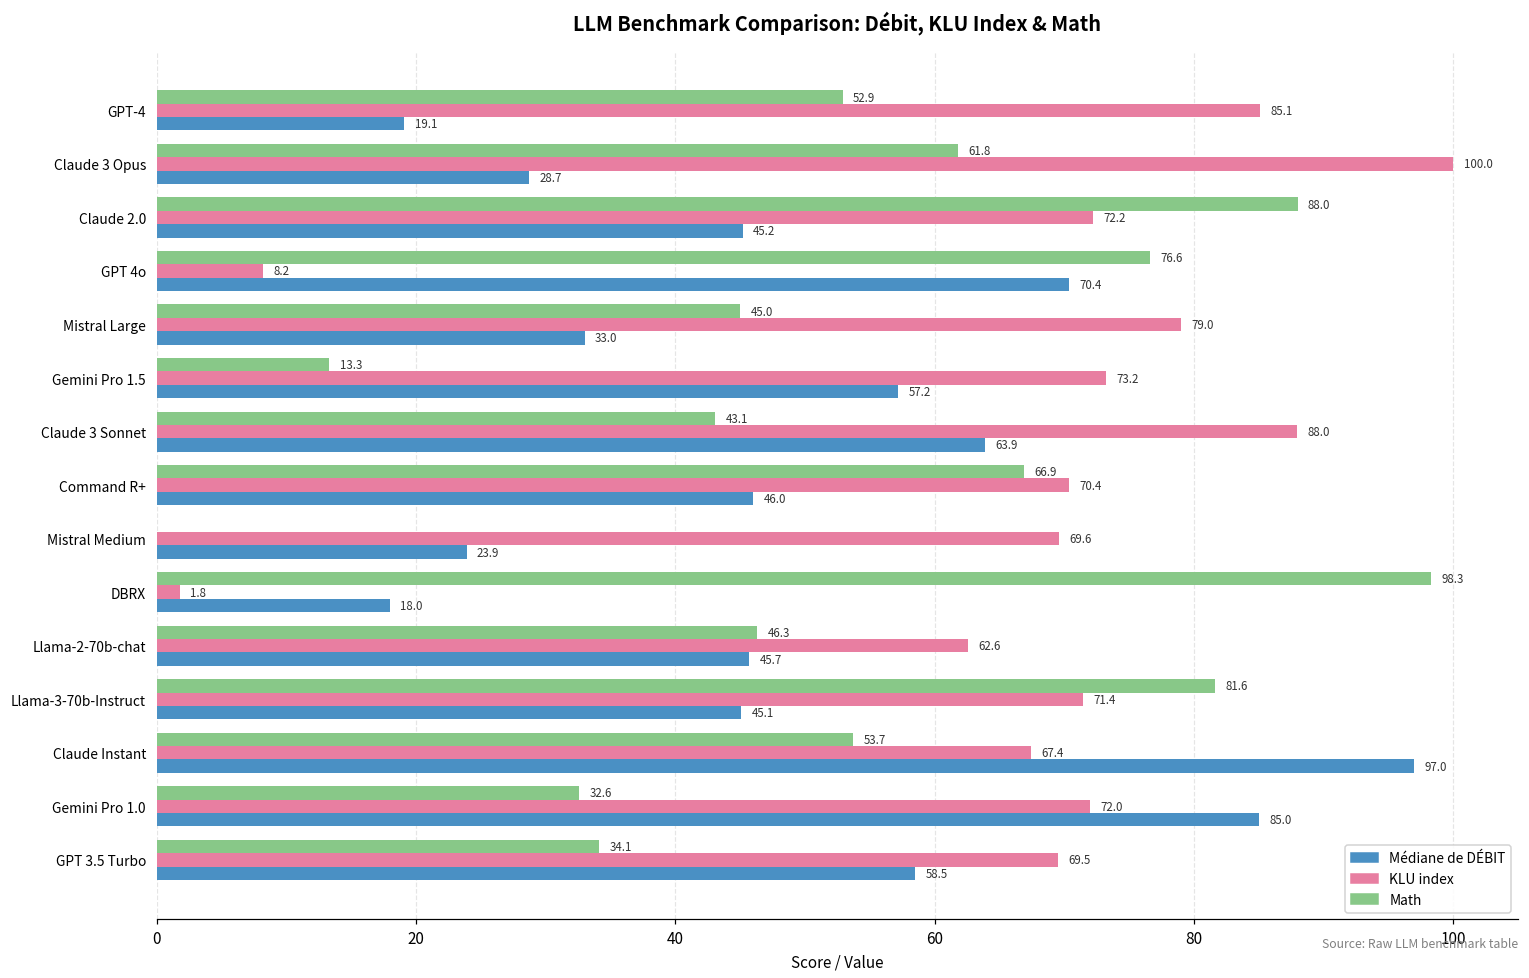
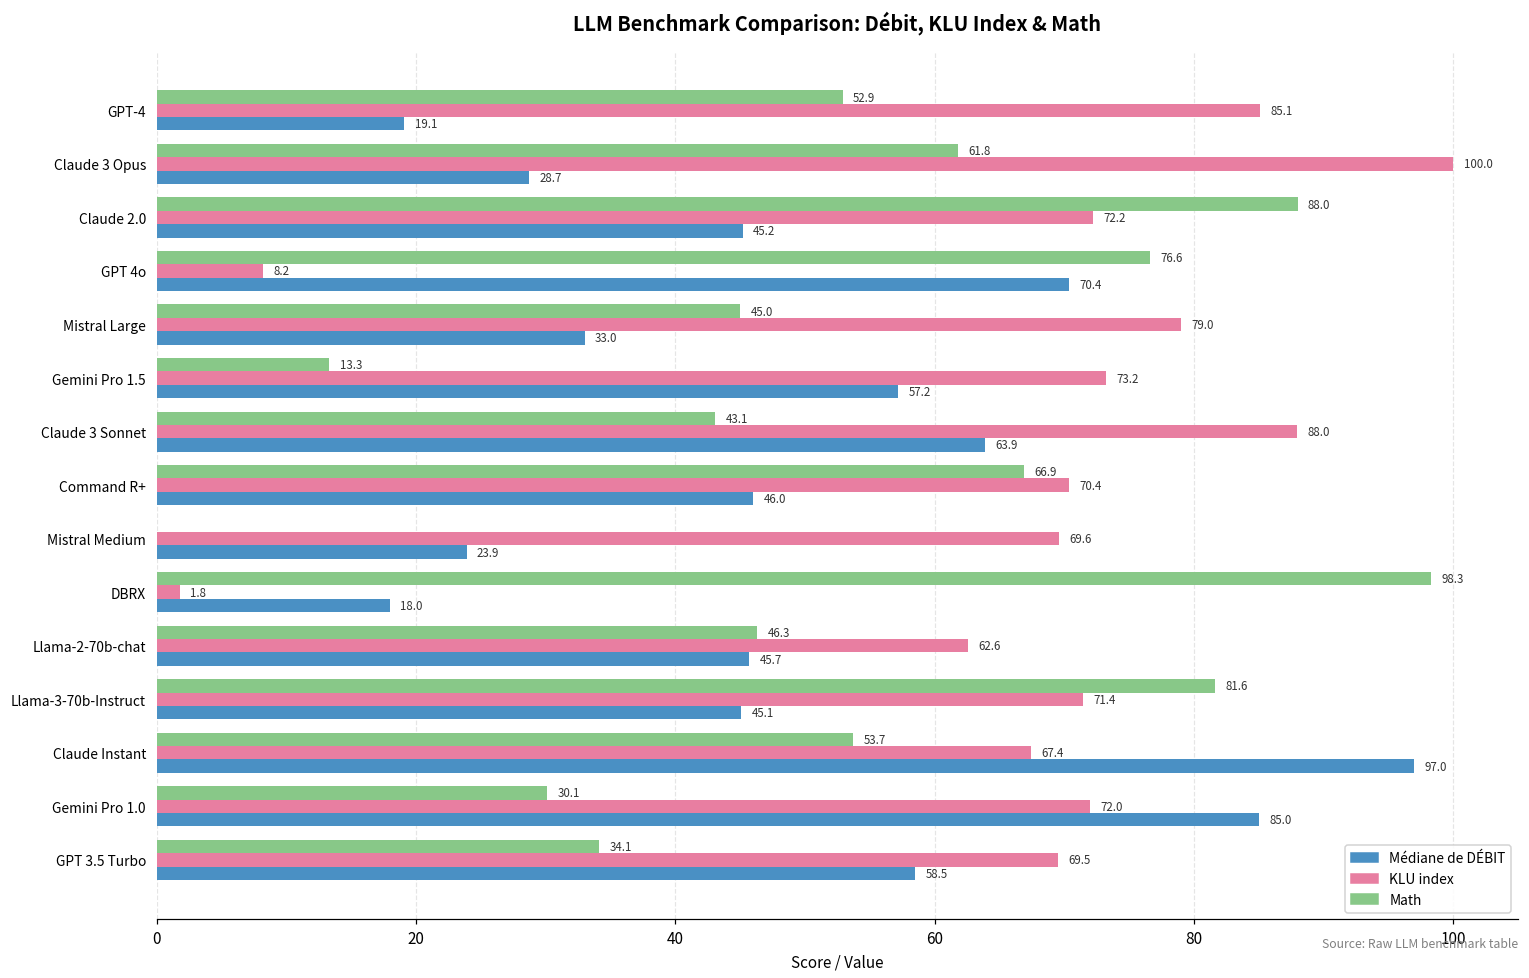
  {
    "Médiane de DÉBIT": {
      "GPT-4": 19.1,
      "Claude 3 Opus": 28.7,
      "Claude 2.0": 45.2,
      "GPT 4o": 70.4,
      "Mistral Large": 33.0,
      "Gemini Pro 1.5": 57.2,
      "Claude 3 Sonnet": 63.9,
      "Command R+": 46.0,
      "Mistral Medium": 23.9,
      "DBRX": 18.0,
      "Llama-2-70b-chat": 45.7,
      "Llama-3-70b-Instruct": 45.1,
      "Claude Instant": 97.0,
      "Gemini Pro 1.0": 85.0,
      "GPT 3.5 Turbo": 58.5
    },
    "KLU index": {
      "GPT-4": 85.1,
      "Claude 3 Opus": 100.0,
      "Claude 2.0": 72.2,
      "GPT 4o": 8.2,
      "Mistral Large": 79.0,
      "Gemini Pro 1.5": 73.2,
      "Claude 3 Sonnet": 88.0,
      "Command R+": 70.4,
      "Mistral Medium": 69.6,
      "DBRX": 1.8,
      "Llama-2-70b-chat": 62.6,
      "Llama-3-70b-Instruct": 71.4,
      "Claude Instant": 67.4,
      "Gemini Pro 1.0": 72.0,
      "GPT 3.5 Turbo": 69.5
    },
    "Math": {
      "GPT-4": 52.9,
      "Claude 3 Opus": 61.8,
      "Claude 2.0": 88.0,
      "GPT 4o": 76.6,
      "Mistral Large": 45.0,
      "Gemini Pro 1.5": 13.3,
      "Claude 3 Sonnet": 43.1,
      "Command R+": 66.9,
      "DBRX": 98.3,
      "Llama-2-70b-chat": 46.3,
      "Llama-3-70b-Instruct": 81.6,
      "Claude Instant": 53.7,
-     "Gemini Pro 1.0": 32.6,
+     "Gemini Pro 1.0": 30.1,
      "GPT 3.5 Turbo": 34.1
    }
  }
